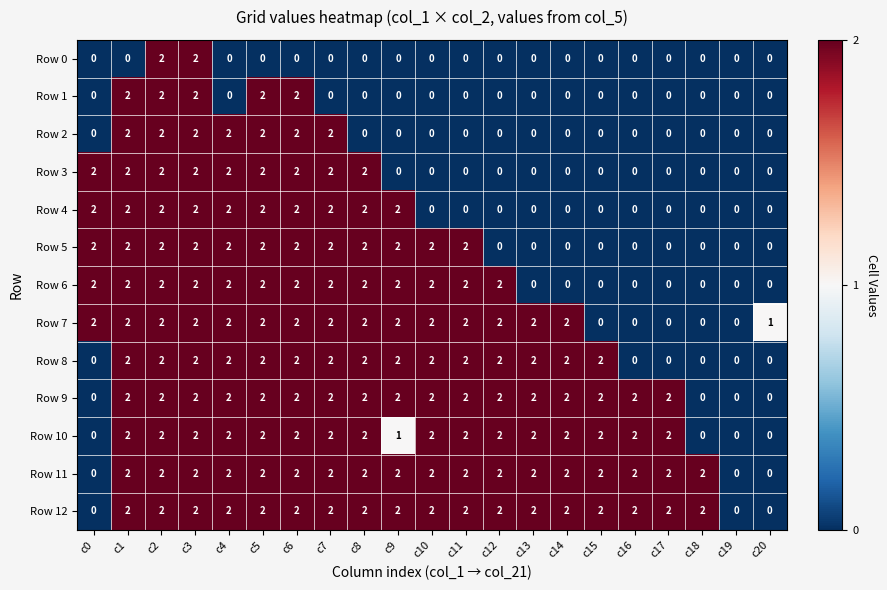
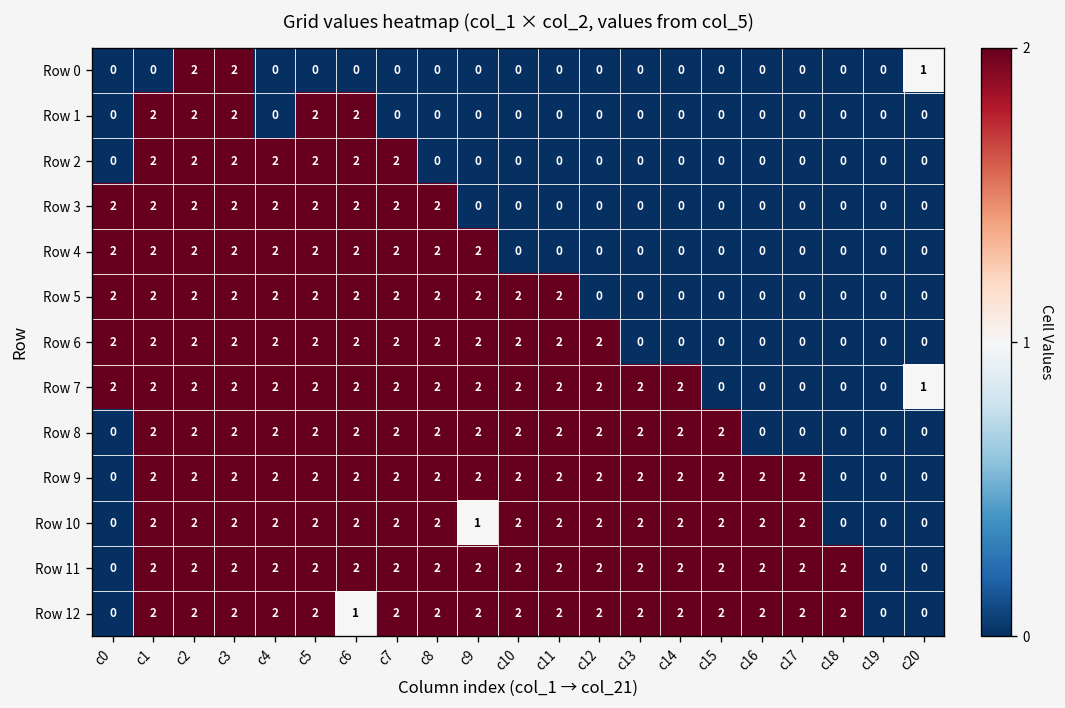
  {
    "Row 0": {
      "c0": 0,
      "c1": 0,
      "c2": 2,
      "c3": 2,
      "c4": 0,
      "c5": 0,
      "c6": 0,
      "c7": 0,
      "c8": 0,
      "c9": 0,
      "c10": 0,
      "c11": 0,
      "c12": 0,
      "c13": 0,
      "c14": 0,
      "c15": 0,
      "c16": 0,
      "c17": 0,
      "c18": 0,
      "c19": 0,
-     "c20": 0
+     "c20": 1
    },
    "Row 12": {
      "c0": 0,
      "c1": 2,
      "c2": 2,
      "c3": 2,
      "c4": 2,
      "c5": 2,
-     "c6": 2,
+     "c6": 1,
      "c7": 2,
      "c8": 2,
      "c9": 2,
      "c10": 2,
      "c11": 2,
      "c12": 2,
      "c13": 2,
      "c14": 2,
      "c15": 2,
      "c16": 2,
      "c17": 2,
      "c18": 2,
      "c19": 0,
      "c20": 0
    }
  }
